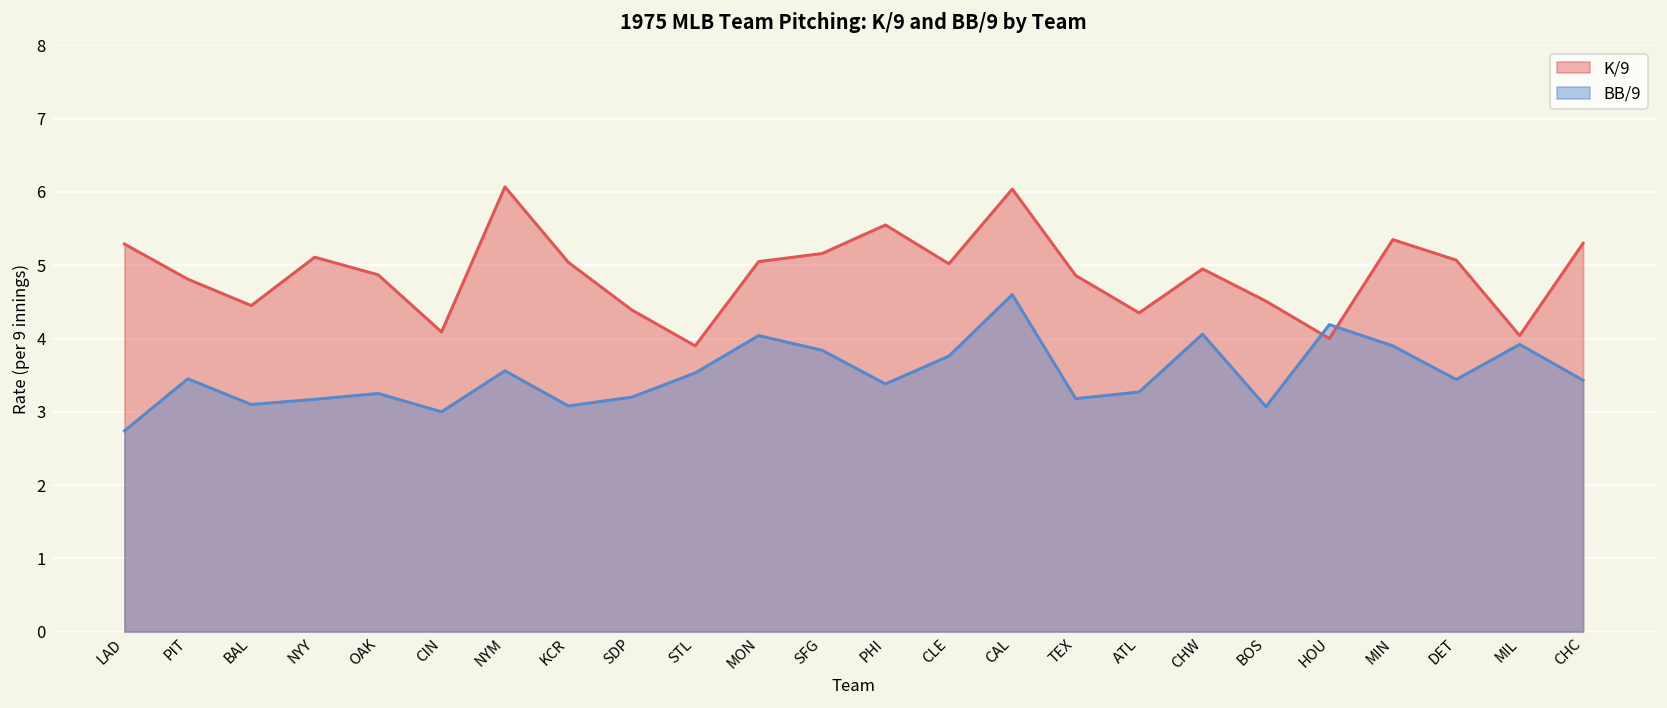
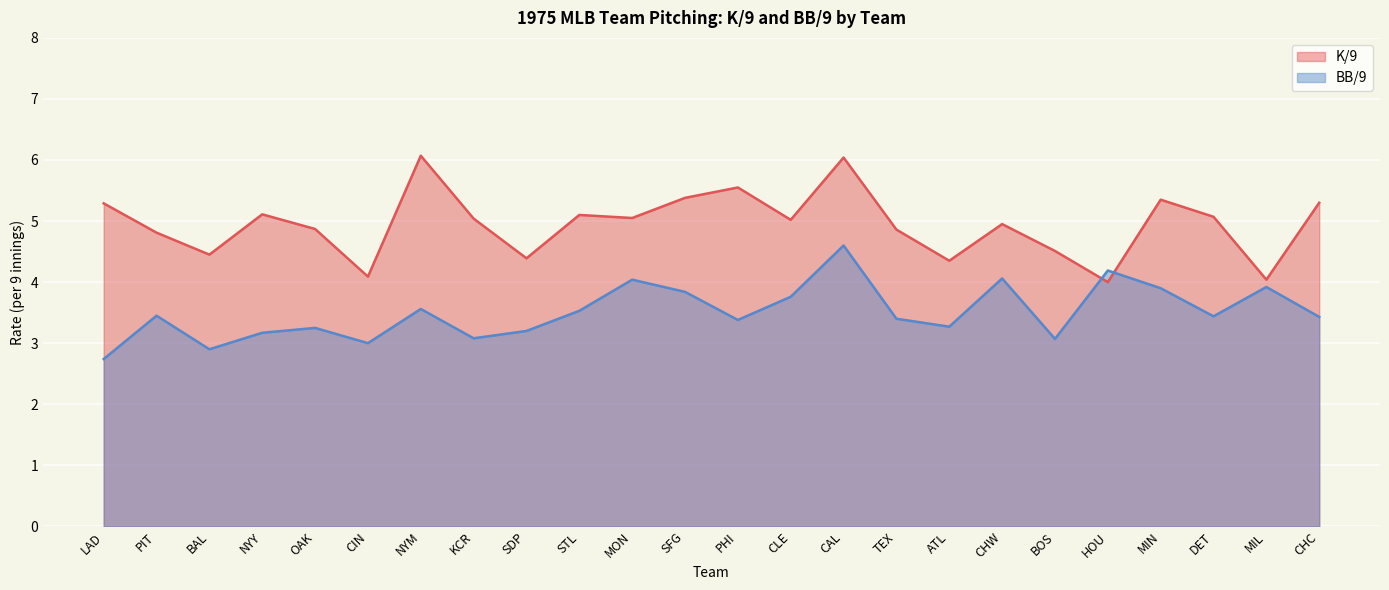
  {
    "K/9": {
      "LAD": 5.3,
      "PIT": 4.8,
      "BAL": 4.5,
      "NYY": 5.1,
      "OAK": 4.9,
      "CIN": 4.1,
      "NYM": 6.1,
      "KCR": 5.0,
      "SDP": 4.4,
-     "STL": 3.9,
+     "STL": 5.1,
      "MON": 5.1,
-     "SFG": 5.2,
+     "SFG": 5.4,
      "PHI": 5.6,
      "CLE": 5.0,
      "CAL": 6.0,
      "TEX": 4.9,
      "ATL": 4.4,
      "CHW": 5.0,
      "BOS": 4.5,
      "HOU": 4.0,
      "MIN": 5.4,
      "DET": 5.1,
      "MIL": 4.0,
      "CHC": 5.3
    },
    "BB/9": {
      "LAD": 2.7,
      "PIT": 3.5,
-     "BAL": 3.1,
+     "BAL": 2.9,
      "NYY": 3.2,
      "OAK": 3.3,
      "CIN": 3.0,
      "NYM": 3.6,
      "KCR": 3.1,
      "SDP": 3.2,
      "STL": 3.5,
      "MON": 4.0,
      "SFG": 3.8,
      "PHI": 3.4,
      "CLE": 3.8,
      "CAL": 4.6,
-     "TEX": 3.2,
+     "TEX": 3.4,
      "ATL": 3.3,
      "CHW": 4.1,
      "BOS": 3.1,
      "HOU": 4.2,
      "MIN": 3.9,
      "DET": 3.4,
      "MIL": 3.9,
      "CHC": 3.4
    }
  }
